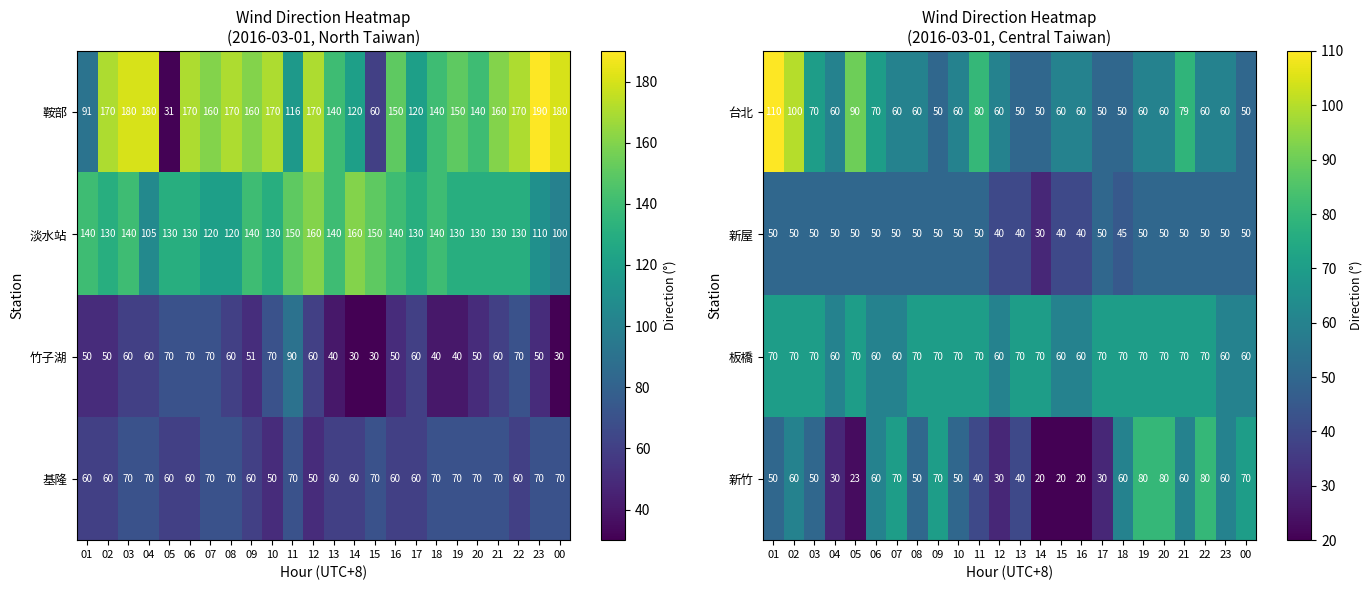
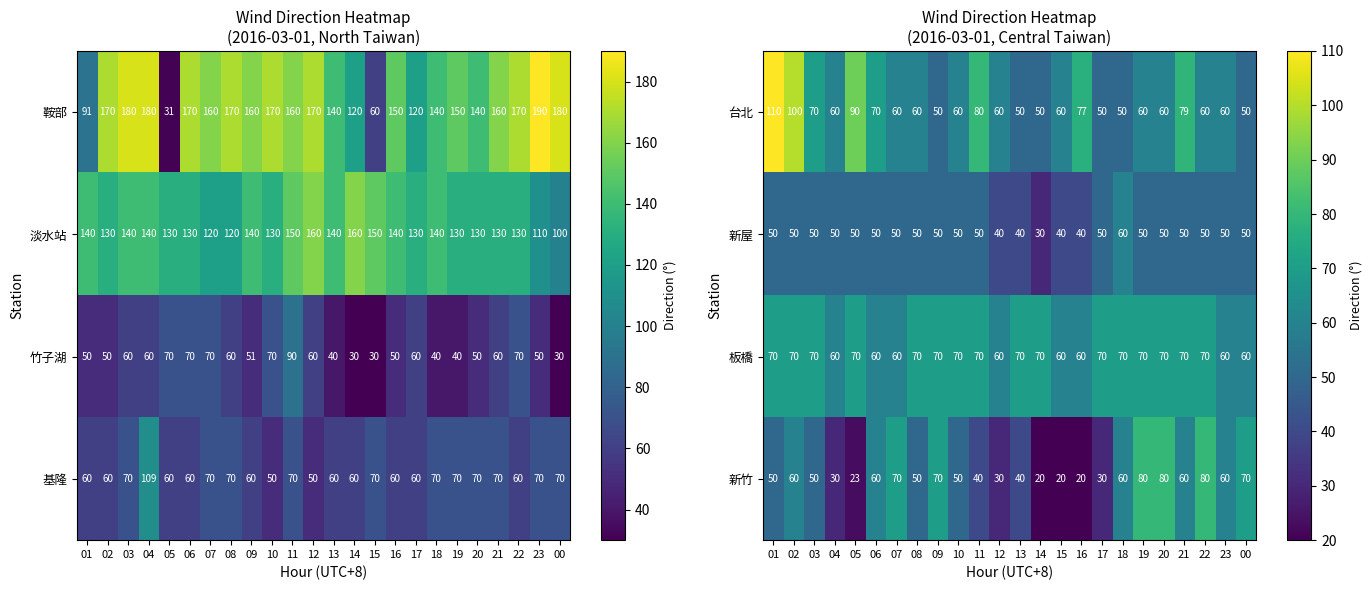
  {
    "Wind Direction Heatmap (2016-03-01, North Taiwan)": {
      "鞍部": {
        "01": 91,
        "02": 170,
        "03": 180,
        "04": 180,
        "05": 31,
        "06": 170,
        "07": 160,
        "08": 170,
        "09": 160,
        "10": 170,
-       "11": 116,
+       "11": 160,
        "12": 170,
        "13": 140,
        "14": 120,
        "15": 60,
        "16": 150,
        "17": 120,
        "18": 140,
        "19": 150,
        "20": 140,
        "21": 160,
        "22": 170,
        "23": 190,
        "00": 180
      },
      "淡水站": {
        "01": 140,
        "02": 130,
        "03": 140,
-       "04": 105,
+       "04": 140,
        "05": 130,
        "06": 130,
        "07": 120,
        "08": 120,
        "09": 140,
        "10": 130,
        "11": 150,
        "12": 160,
        "13": 140,
        "14": 160,
        "15": 150,
        "16": 140,
        "17": 130,
        "18": 140,
        "19": 130,
        "20": 130,
        "21": 130,
        "22": 130,
        "23": 110,
        "00": 100
      },
      "竹子湖": {
        "01": 50,
        "02": 50,
        "03": 60,
        "04": 60,
        "05": 70,
        "06": 70,
        "07": 70,
        "08": 60,
        "09": 51,
        "10": 70,
        "11": 90,
        "12": 60,
        "13": 40,
        "14": 30,
        "15": 30,
        "16": 50,
        "17": 60,
        "18": 40,
        "19": 40,
        "20": 50,
        "21": 60,
        "22": 70,
        "23": 50,
        "00": 30
      },
      "基隆": {
        "01": 60,
        "02": 60,
        "03": 70,
-       "04": 70,
+       "04": 109,
        "05": 60,
        "06": 60,
        "07": 70,
        "08": 70,
        "09": 60,
        "10": 50,
        "11": 70,
        "12": 50,
        "13": 60,
        "14": 60,
        "15": 70,
        "16": 60,
        "17": 60,
        "18": 70,
        "19": 70,
        "20": 70,
        "21": 70,
        "22": 60,
        "23": 70,
        "00": 70
      }
    },
    "Wind Direction Heatmap (2016-03-01, Central Taiwan)": {
      "台北": {
        "01": 110,
        "02": 100,
        "03": 70,
        "04": 60,
        "05": 90,
        "06": 70,
        "07": 60,
        "08": 60,
        "09": 50,
        "10": 60,
        "11": 80,
        "12": 60,
        "13": 50,
        "14": 50,
        "15": 60,
-       "16": 60,
+       "16": 77,
        "17": 50,
        "18": 50,
        "19": 60,
        "20": 60,
        "21": 79,
        "22": 60,
        "23": 60,
        "00": 50
      },
      "新屋": {
        "01": 50,
        "02": 50,
        "03": 50,
        "04": 50,
        "05": 50,
        "06": 50,
        "07": 50,
        "08": 50,
        "09": 50,
        "10": 50,
        "11": 50,
        "12": 40,
        "13": 40,
        "14": 30,
        "15": 40,
        "16": 40,
        "17": 50,
-       "18": 45,
+       "18": 60,
        "19": 50,
        "20": 50,
        "21": 50,
        "22": 50,
        "23": 50,
        "00": 50
      },
      "板橋": {
        "01": 70,
        "02": 70,
        "03": 70,
        "04": 60,
        "05": 70,
        "06": 60,
        "07": 60,
        "08": 70,
        "09": 70,
        "10": 70,
        "11": 70,
        "12": 60,
        "13": 70,
        "14": 70,
        "15": 60,
        "16": 60,
        "17": 70,
        "18": 70,
        "19": 70,
        "20": 70,
        "21": 70,
        "22": 70,
        "23": 60,
        "00": 60
      },
      "新竹": {
        "01": 50,
        "02": 60,
        "03": 50,
        "04": 30,
        "05": 23,
        "06": 60,
        "07": 70,
        "08": 50,
        "09": 70,
        "10": 50,
        "11": 40,
        "12": 30,
        "13": 40,
        "14": 20,
        "15": 20,
        "16": 20,
        "17": 30,
        "18": 60,
        "19": 80,
        "20": 80,
        "21": 60,
        "22": 80,
        "23": 60,
        "00": 70
      }
    }
  }
